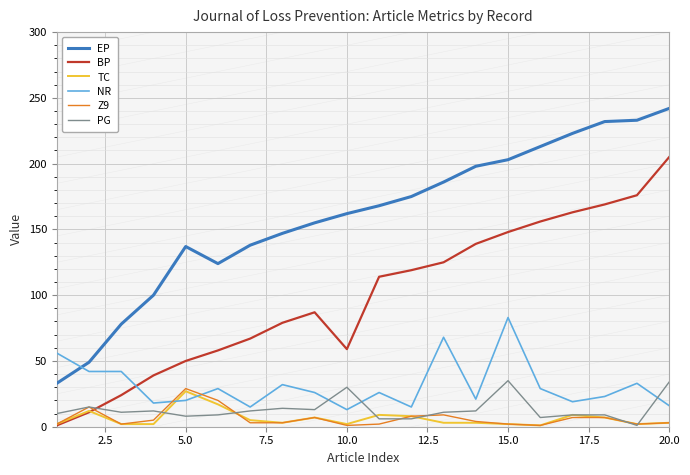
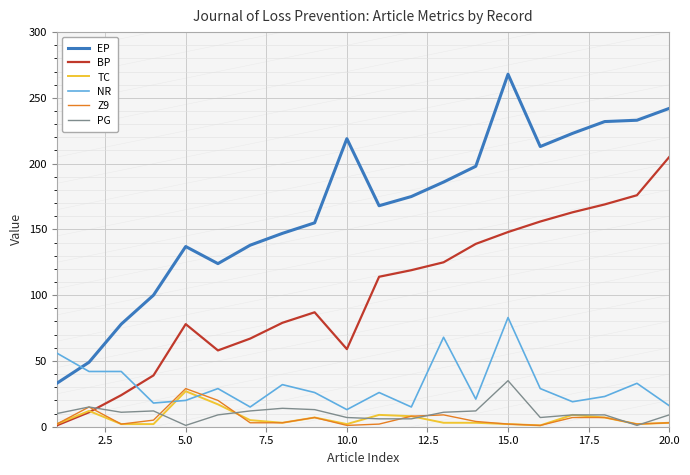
  {
    "EP": {
      "5.0": 137,
-     "10.0": 162,
-     "15.0": 203,
+     "10.0": 219,
+     "15.0": 268,
      "20.0": 242
    },
    "BP": {
-     "5.0": 50,
+     "5.0": 78,
      "10.0": 59,
      "15.0": 148,
      "20.0": 205
    },
    "TC": {
      "5.0": 27
    },
    "NR": {
      "5.0": 20,
      "10.0": 13,
      "15.0": 83,
      "20.0": 16
    },
    "Z9": {
      "5.0": 29
    },
    "PG": {
-     "5.0": 8,
-     "10.0": 30,
+     "5.0": 1,
+     "10.0": 7,
      "15.0": 35,
-     "20.0": 34
+     "20.0": 9
    }
  }
